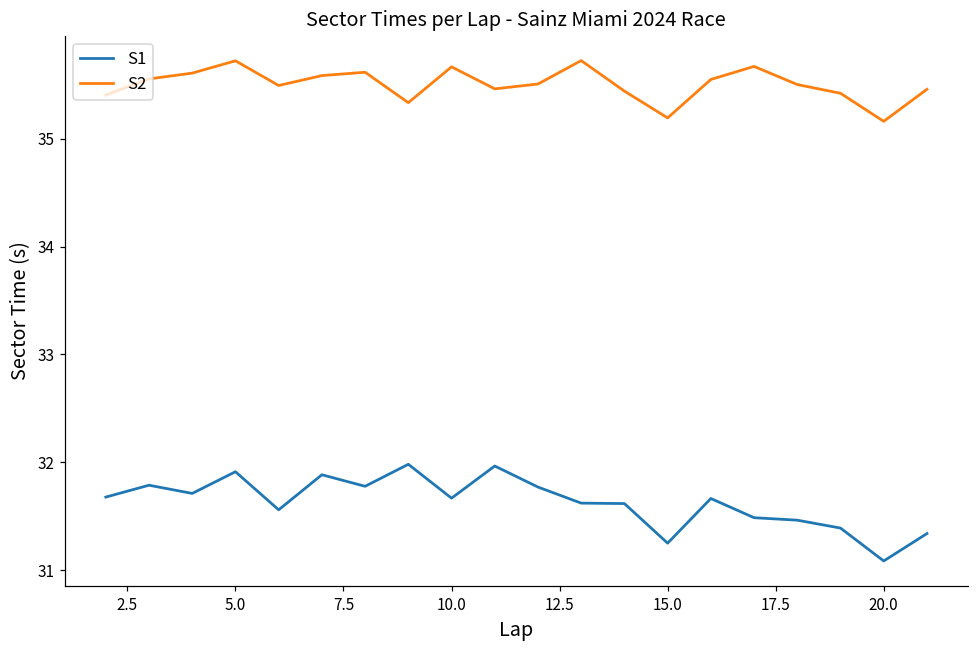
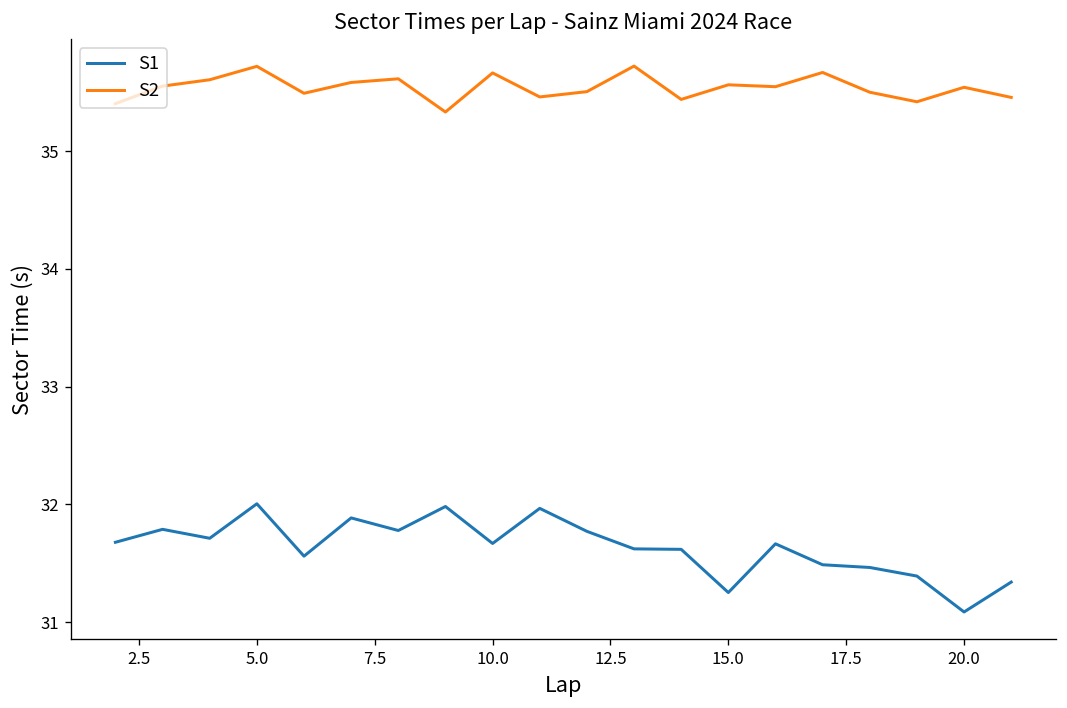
  {
    "S1": {
-     "5.0": 31.9,
+     "5.0": 32.0,
      "10.0": 31.7,
      "15.0": 31.3,
      "20.0": 31.1
    },
    "S2": {
      "5.0": 35.7,
      "10.0": 35.7,
-     "15.0": 35.2,
-     "20.0": 35.2
+     "15.0": 35.6,
+     "20.0": 35.5
    }
  }
